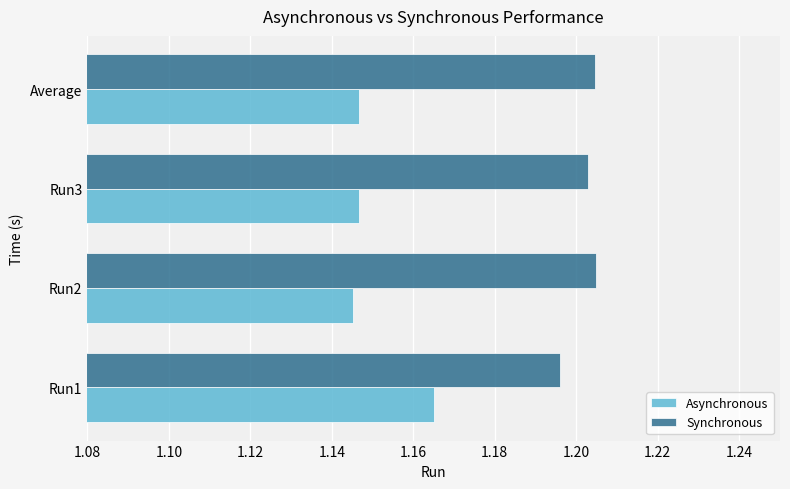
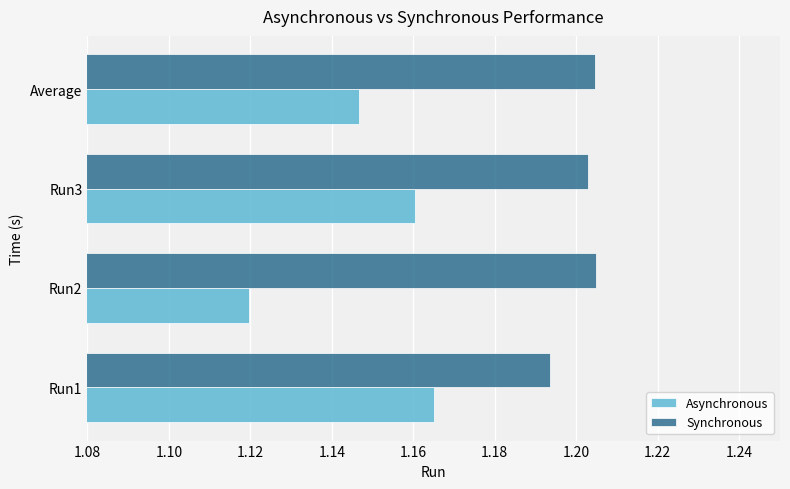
  {
    "Asynchronous": {
      "Average": 1.147,
-     "Run3": 1.147,
-     "Run2": 1.145,
+     "Run3": 1.160,
+     "Run2": 1.120,
      "Run1": 1.165
    },
    "Synchronous": {
      "Average": 1.205,
      "Run3": 1.203,
      "Run2": 1.205,
-     "Run1": 1.196
+     "Run1": 1.194
    }
  }
